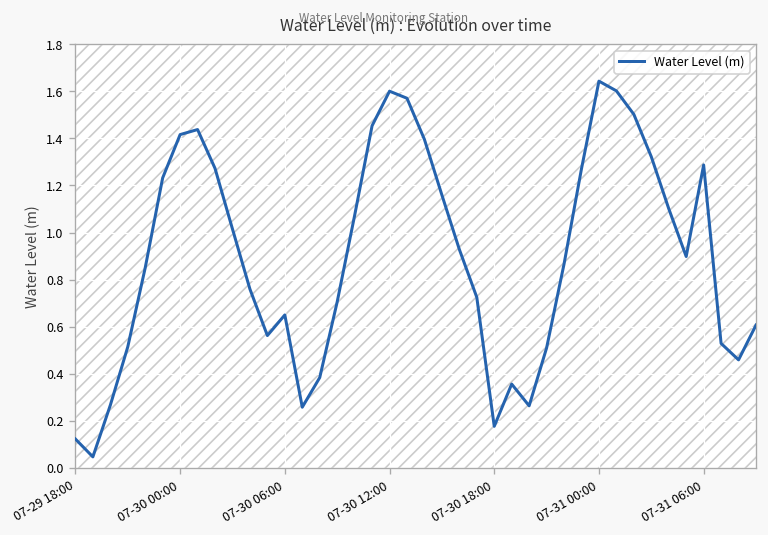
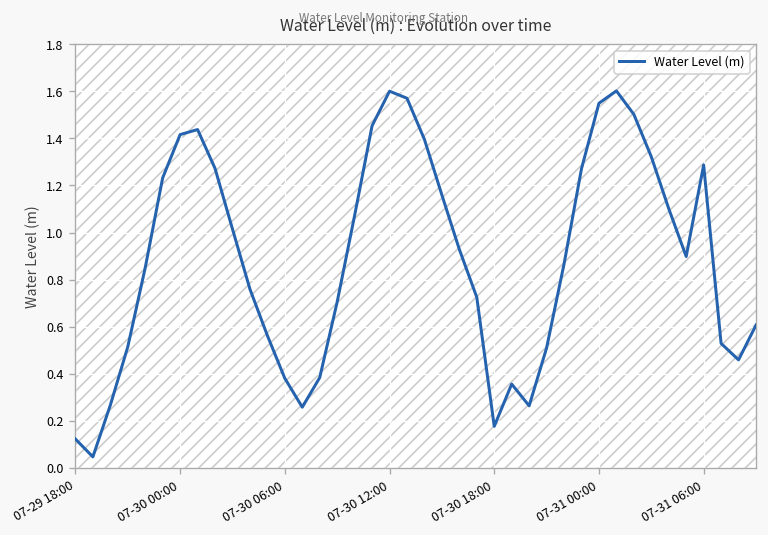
  {
    "Water Level (m)": {
      "07-29 18:00": 0.12,
      "07-30 00:00": 1.42,
-     "07-30 06:00": 0.65,
+     "07-30 06:00": 0.38,
      "07-30 12:00": 1.60,
      "07-30 18:00": 0.18,
-     "07-31 00:00": 1.64,
+     "07-31 00:00": 1.55,
      "07-31 06:00": 1.29
    }
  }
